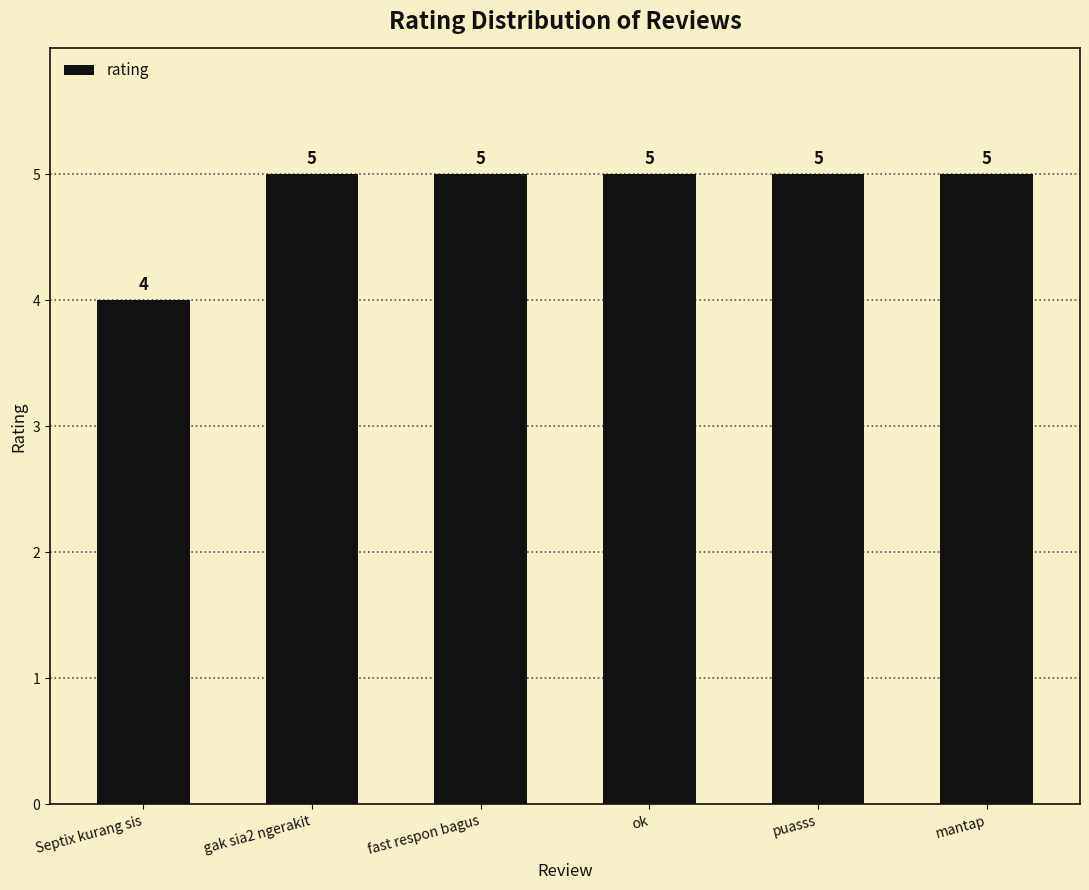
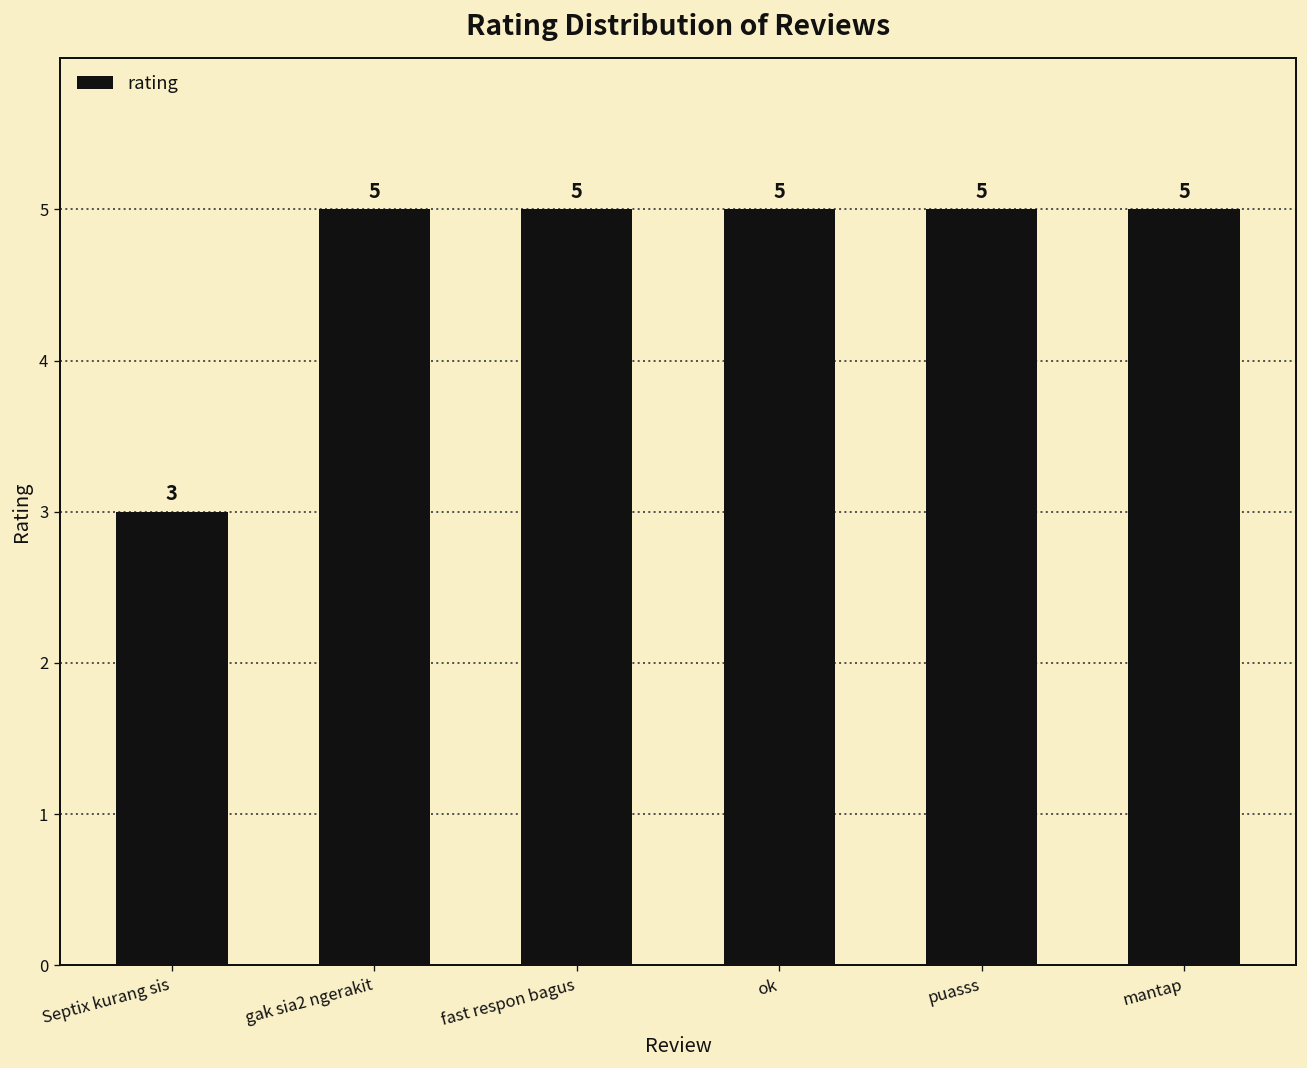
  {
-   "Septix kurang sis": 4,
+   "Septix kurang sis": 3,
    "gak sia2 ngerakit": 5,
    "fast respon bagus": 5,
    "ok": 5,
    "puasss": 5,
    "mantap": 5
  }
